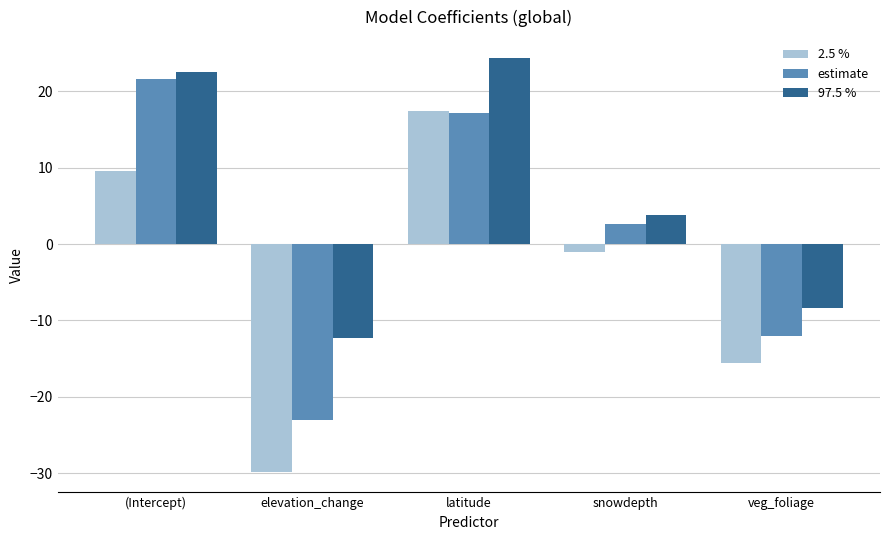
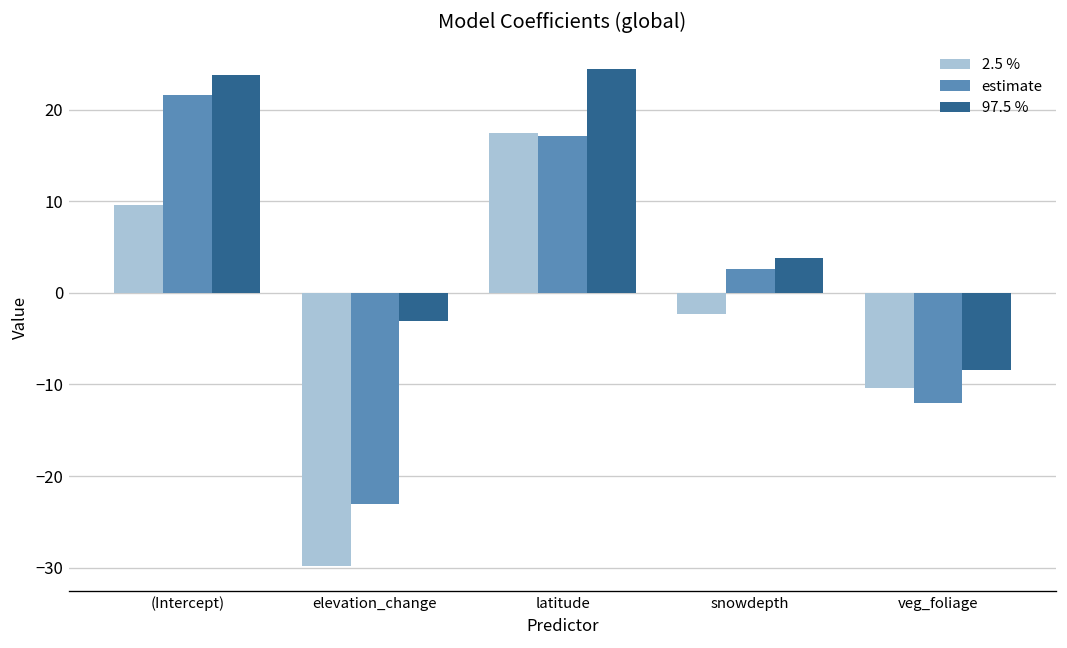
  {
    "2.5 %": {
      "(Intercept)": 10,
      "elevation_change": -30,
      "latitude": 17,
-     "snowdepth": -1,
-     "veg_foliage": -16
+     "snowdepth": -2,
+     "veg_foliage": -10
    },
    "estimate": {
      "(Intercept)": 22,
      "elevation_change": -23,
      "latitude": 17,
      "snowdepth": 3,
      "veg_foliage": -12
    },
    "97.5 %": {
-     "(Intercept)": 22,
-     "elevation_change": -12,
+     "(Intercept)": 24,
+     "elevation_change": -3,
      "latitude": 24,
      "snowdepth": 4,
      "veg_foliage": -8
    }
  }
